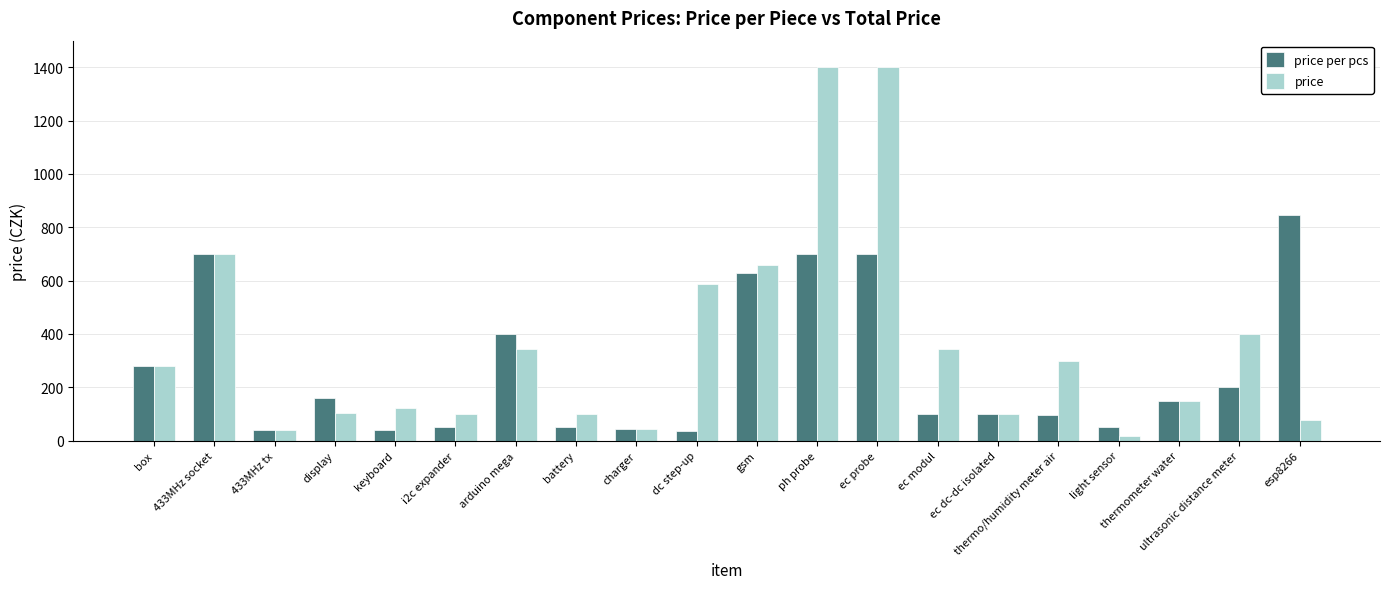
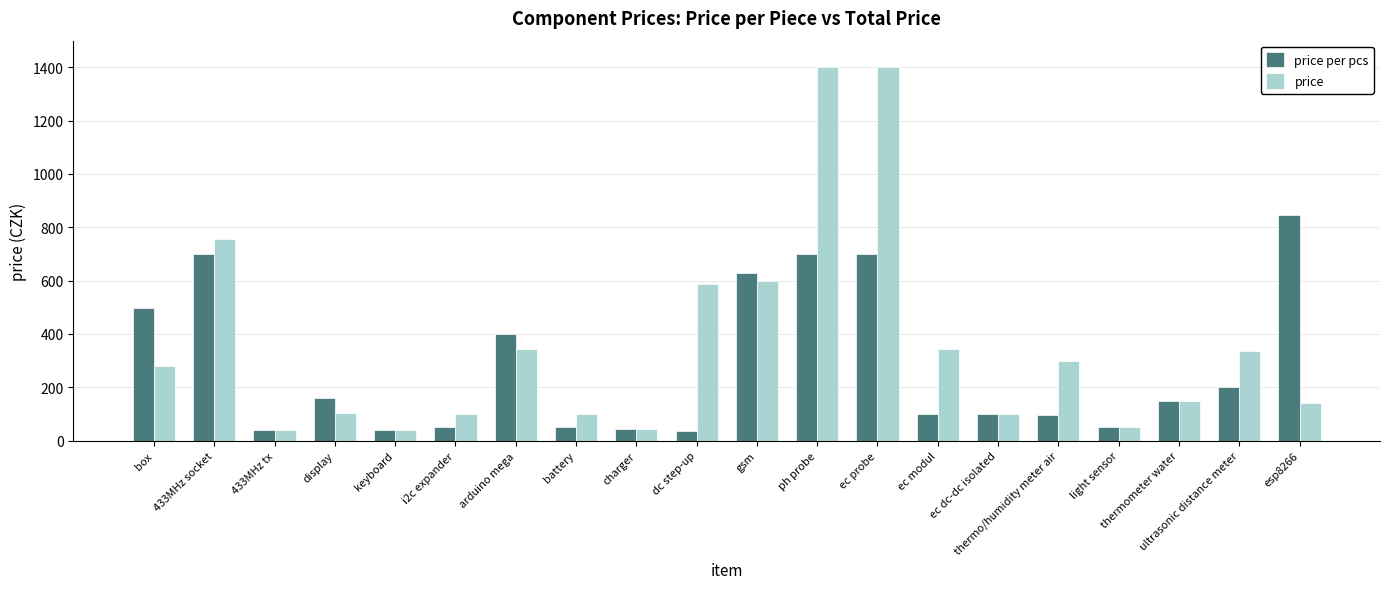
  {
    "price per pcs": {
-     "box": 280,
+     "box": 500,
      "433MHz socket": 700,
      "433MHz tx": 40,
      "display": 160,
      "keyboard": 40,
      "i2c expander": 50,
      "arduino mega": 400,
      "battery": 50,
      "charger": 50,
      "dc step-up": 40,
      "gsm": 630,
      "ph probe": 700,
      "ec probe": 700,
      "ec modul": 100,
      "ec dc-dc isolated": 100,
      "thermo/humidity meter air": 100,
      "light sensor": 50,
      "thermometer water": 150,
      "ultrasonic distance meter": 200,
      "esp8266": 850
    },
    "price": {
      "box": 280,
-     "433MHz socket": 700,
+     "433MHz socket": 760,
      "433MHz tx": 40,
      "display": 100,
-     "keyboard": 120,
+     "keyboard": 40,
      "i2c expander": 100,
      "arduino mega": 350,
      "battery": 100,
      "charger": 50,
      "dc step-up": 590,
-     "gsm": 660,
+     "gsm": 600,
      "ph probe": 1400,
      "ec probe": 1400,
      "ec modul": 340,
      "ec dc-dc isolated": 100,
      "thermo/humidity meter air": 300,
-     "light sensor": 20,
+     "light sensor": 50,
      "thermometer water": 150,
-     "ultrasonic distance meter": 400,
-     "esp8266": 80
+     "ultrasonic distance meter": 340,
+     "esp8266": 140
    }
  }
